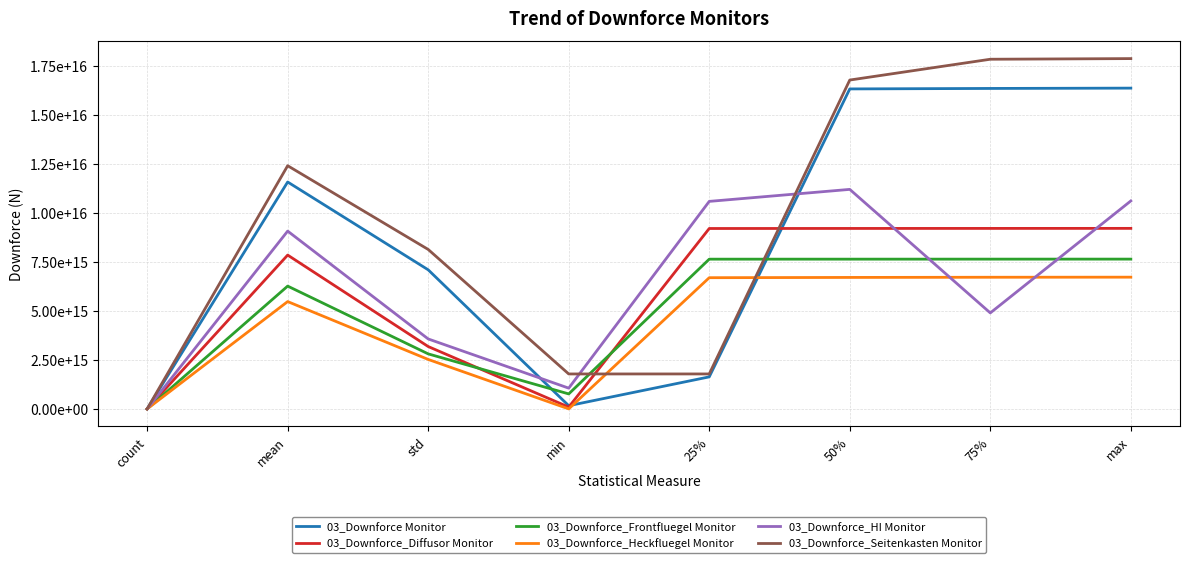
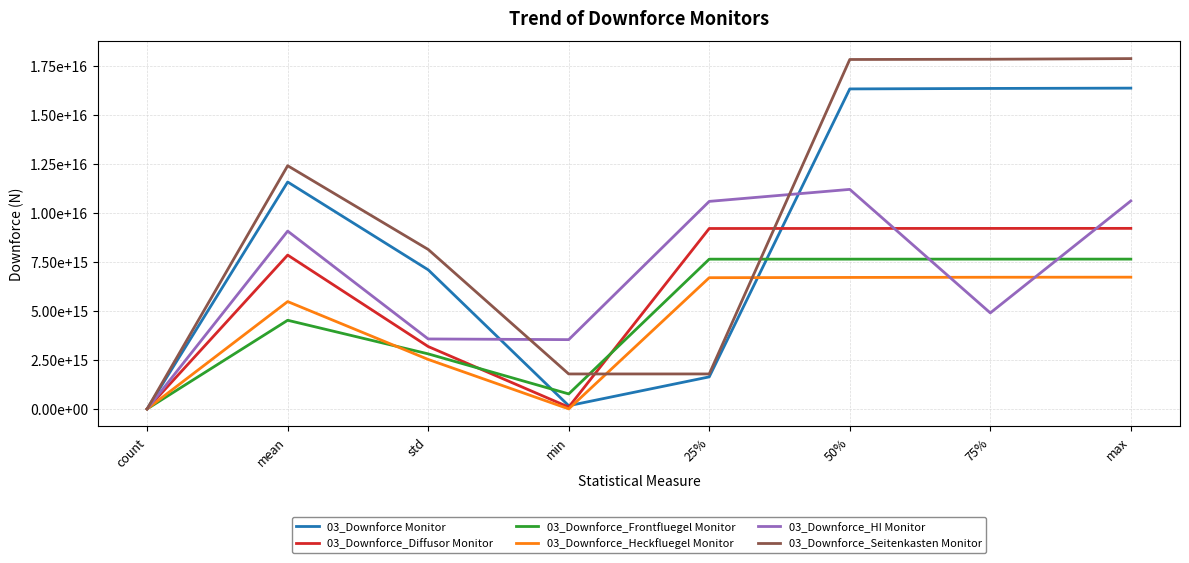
  {
    "03_Downforce Monitor": {
      "mean": 11600000000000000,
      "std": 7100000000000000,
      "25%": 1600000000000000,
      "50%": 16300000000000000,
      "75%": 16400000000000000,
      "max": 16400000000000000
    },
    "03_Downforce_Diffusor Monitor": {
      "mean": 7900000000000000,
      "std": 3200000000000000,
      "25%": 9200000000000000,
      "50%": 9200000000000000,
      "75%": 9200000000000000,
      "max": 9200000000000000
    },
    "03_Downforce_Frontfluegel Monitor": {
-     "mean": 6300000000000000,
+     "mean": 4500000000000000,
      "std": 2800000000000000,
      "min": 800000000000000,
      "25%": 7600000000000000,
      "50%": 7600000000000000,
      "75%": 7600000000000000,
      "max": 7600000000000000
    },
    "03_Downforce_Heckfluegel Monitor": {
      "mean": 5500000000000000,
      "std": 2500000000000000,
      "25%": 6700000000000000,
      "50%": 6700000000000000,
      "75%": 6700000000000000,
      "max": 6700000000000000
    },
    "03_Downforce_HI Monitor": {
      "mean": 9100000000000000,
      "std": 3600000000000000,
-     "min": 1100000000000000,
+     "min": 3500000000000000,
      "25%": 10600000000000000,
      "50%": 11200000000000000,
      "75%": 4900000000000000,
      "max": 10600000000000000
    },
    "03_Downforce_Seitenkasten Monitor": {
      "mean": 12400000000000000,
      "std": 8100000000000000,
      "min": 1800000000000000,
      "25%": 1800000000000000,
-     "50%": 16800000000000000,
+     "50%": 17800000000000000,
      "75%": 17900000000000000,
      "max": 17900000000000000
    }
  }
